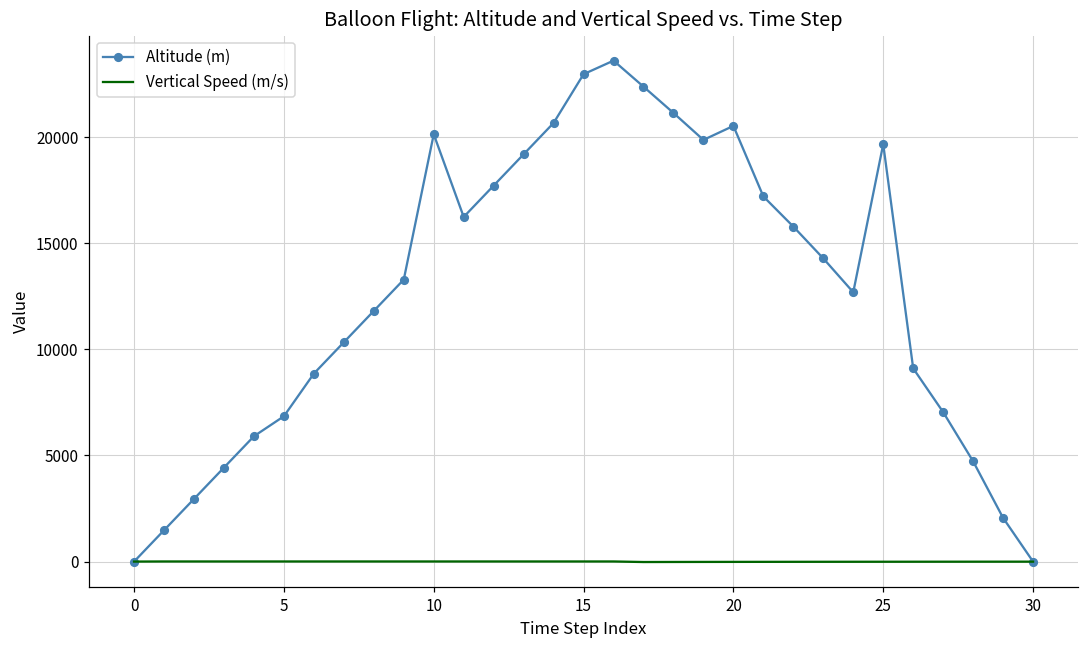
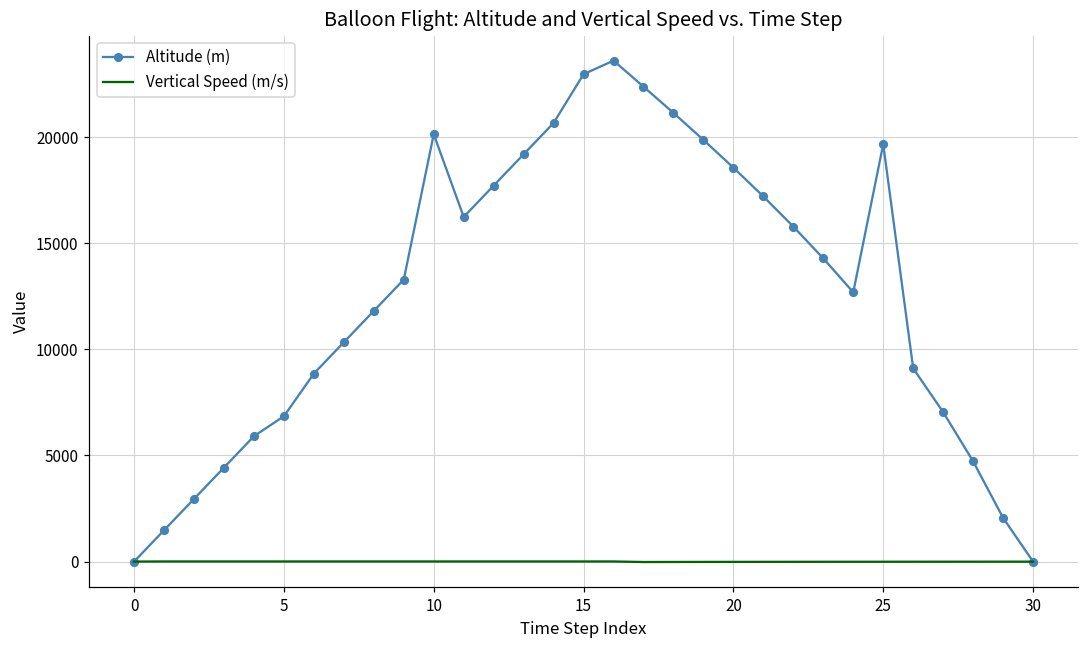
  {
    "Altitude (m)": {
      "5": 6800,
      "10": 20100,
      "15": 23000,
-     "20": 20500,
+     "20": 18600,
      "25": 19700
    },
    "Vertical Speed (m/s)": {
      "5": 0,
      "10": 0,
      "15": 0,
      "20": 0,
      "25": 0
    }
  }
